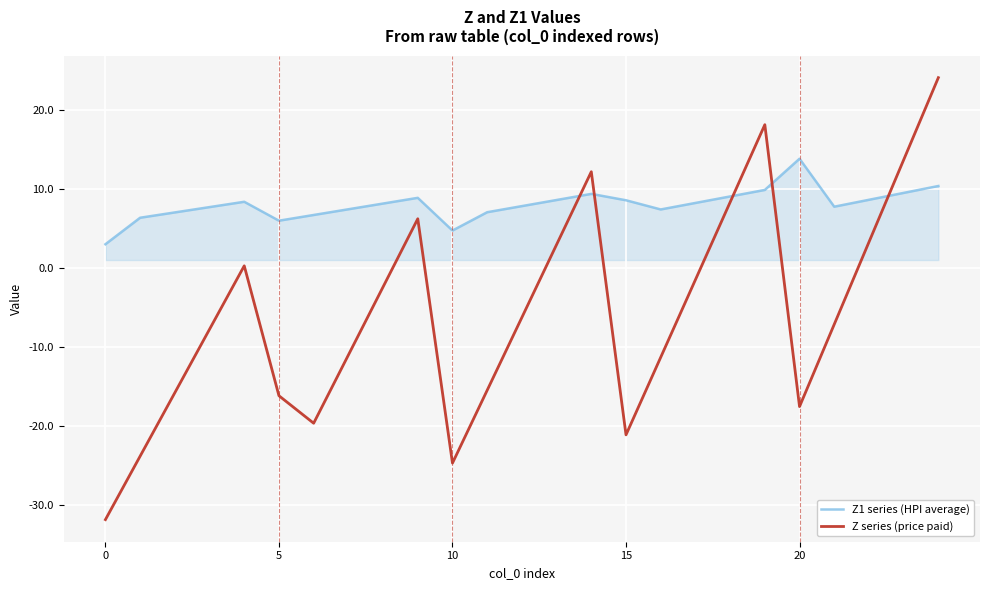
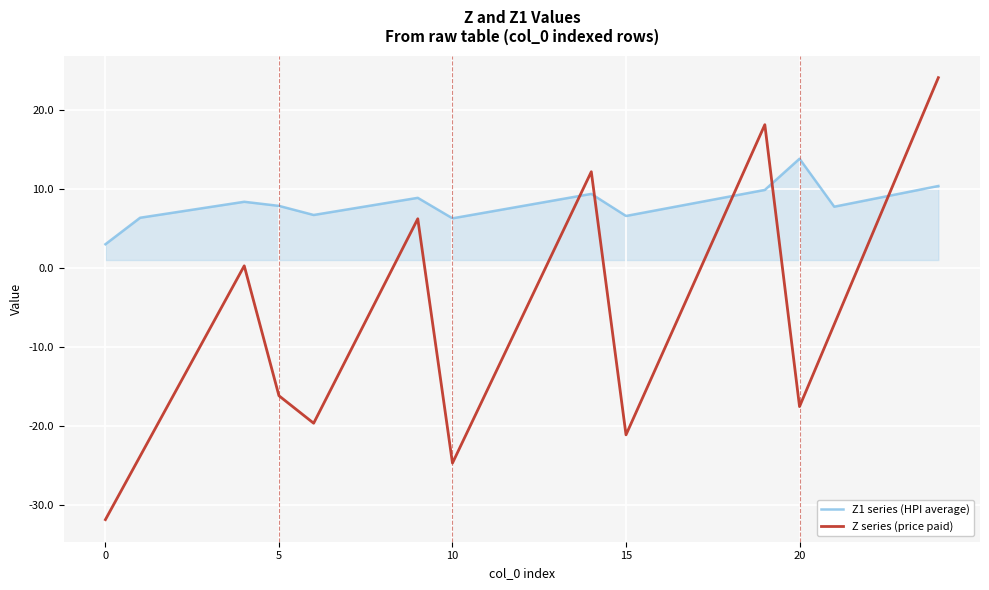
  {
    "Z1 series (HPI average)": {
      "0": 3,
-     "5": 6,
-     "10": 5,
-     "15": 9,
+     "5": 8,
+     "10": 6,
+     "15": 7,
      "20": 14
    },
    "Z series (price paid)": {
      "0": -32,
      "5": -16,
      "10": -25,
      "15": -21,
      "20": -18
    }
  }
